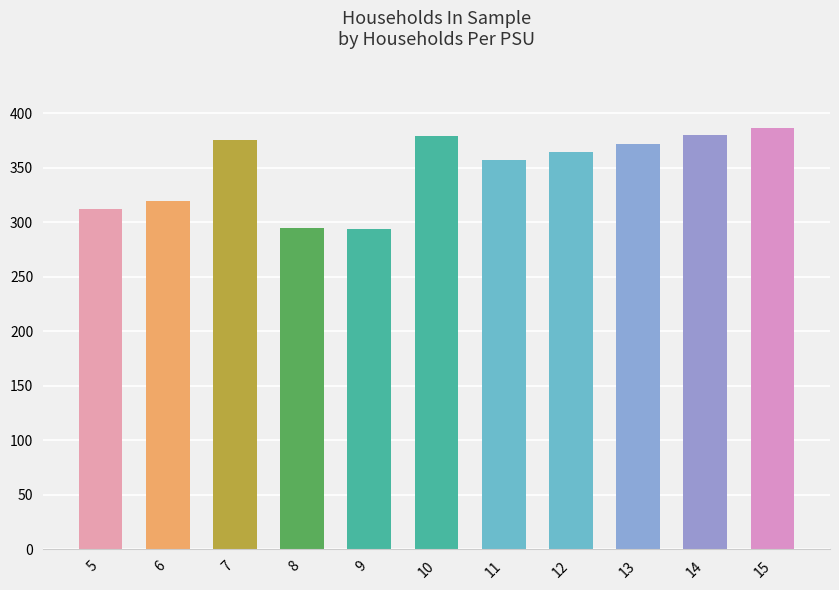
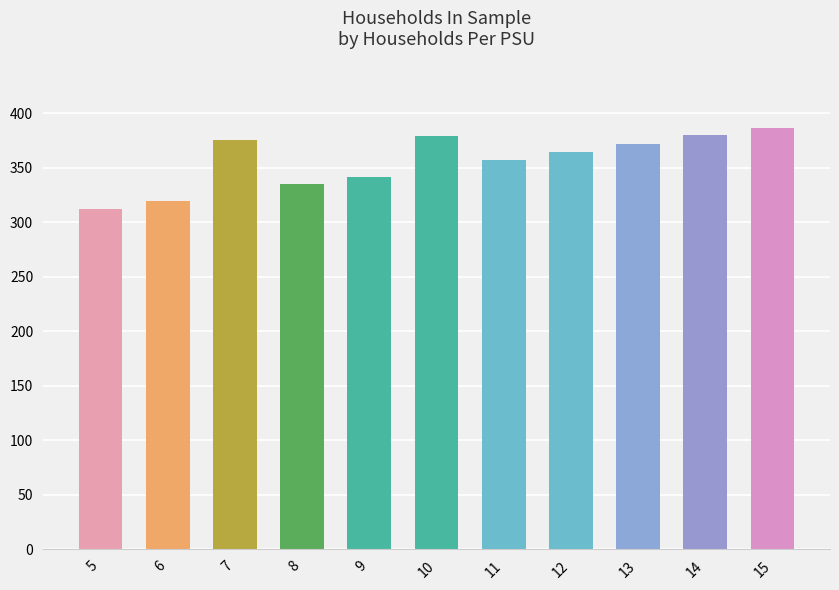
  {
    "5": 312,
    "6": 320,
    "7": 376,
-   "8": 295,
-   "9": 294,
+   "8": 335,
+   "9": 342,
    "10": 379,
    "11": 357,
    "12": 365,
    "13": 372,
    "14": 380,
    "15": 387
  }
